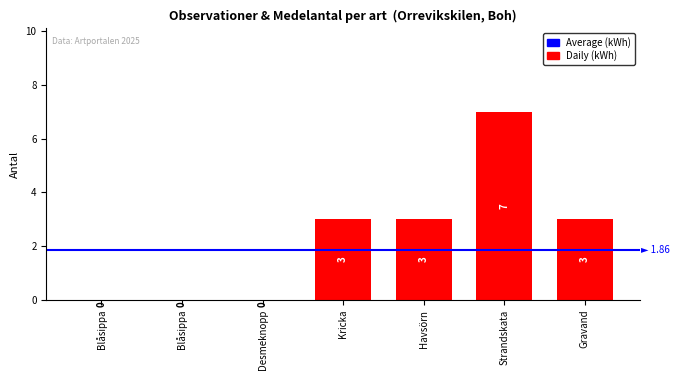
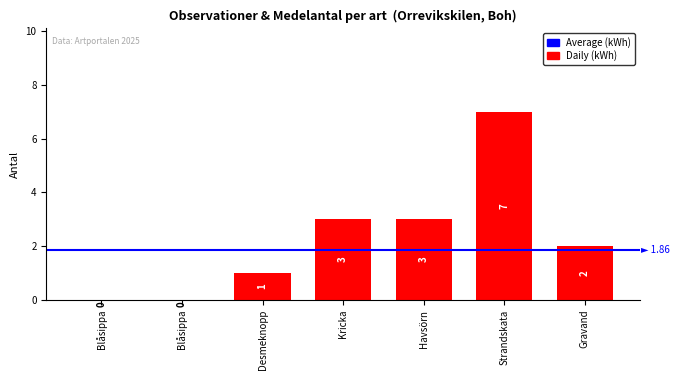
  {
-   "Desmeknopp": 0,
+   "Desmeknopp": 1,
    "Kricka": 3,
    "Havsörn": 3,
    "Strandskata": 7,
-   "Gravand": 3
+   "Gravand": 2
  }
